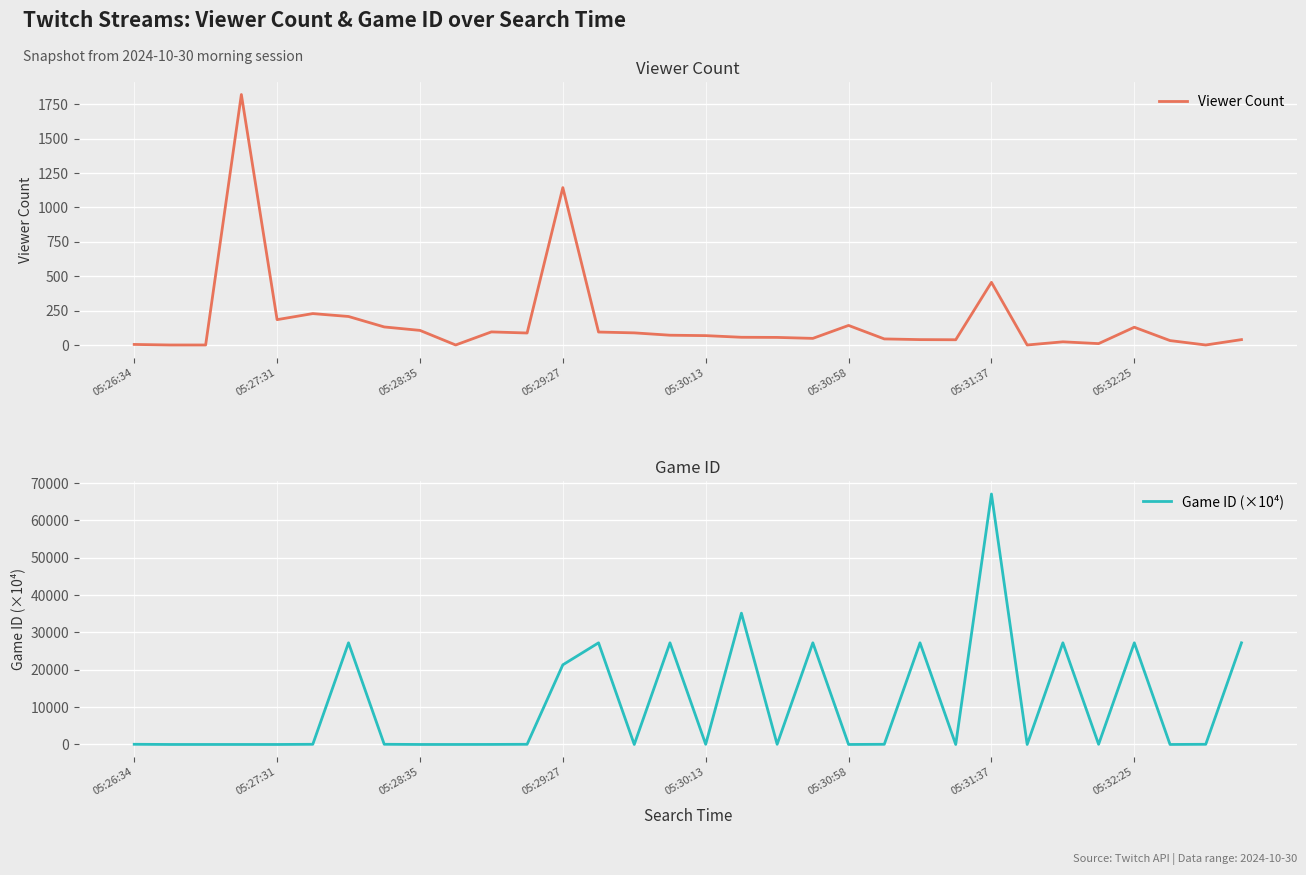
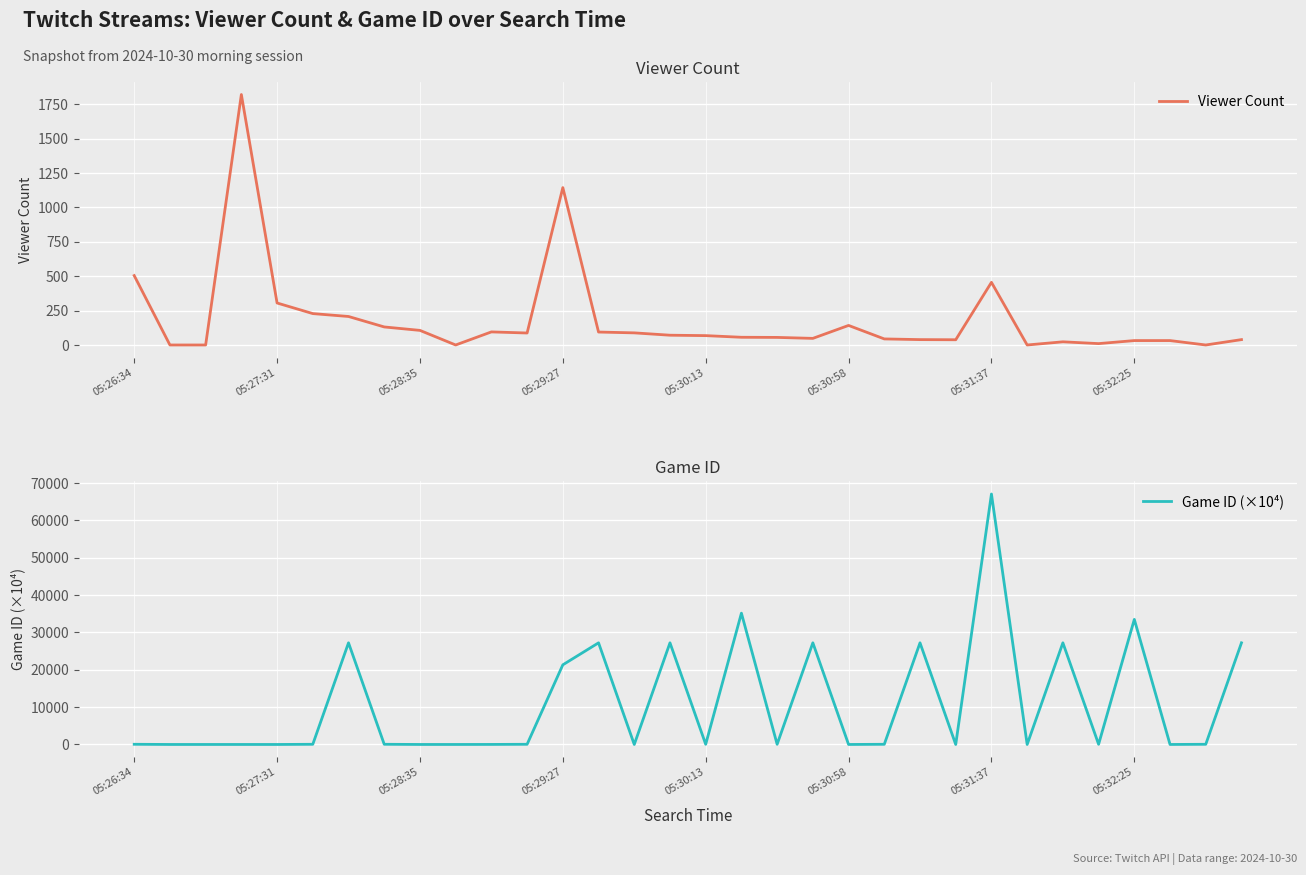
  {
    "Viewer Count": {
-     "05:26:34": 10,
-     "05:27:31": 190,
+     "05:26:34": 510,
+     "05:27:31": 310,
      "05:28:35": 110,
      "05:29:27": 1140,
      "05:30:13": 70,
      "05:30:58": 140,
      "05:31:37": 460,
-     "05:32:25": 130
+     "05:32:25": 30
    },
    "Game ID": {
      "05:26:34": 0,
      "05:27:31": 0,
      "05:28:35": 0,
      "05:29:27": 21000,
      "05:30:13": 0,
      "05:30:58": 0,
      "05:31:37": 67000,
-     "05:32:25": 27000
+     "05:32:25": 34000
    }
  }
